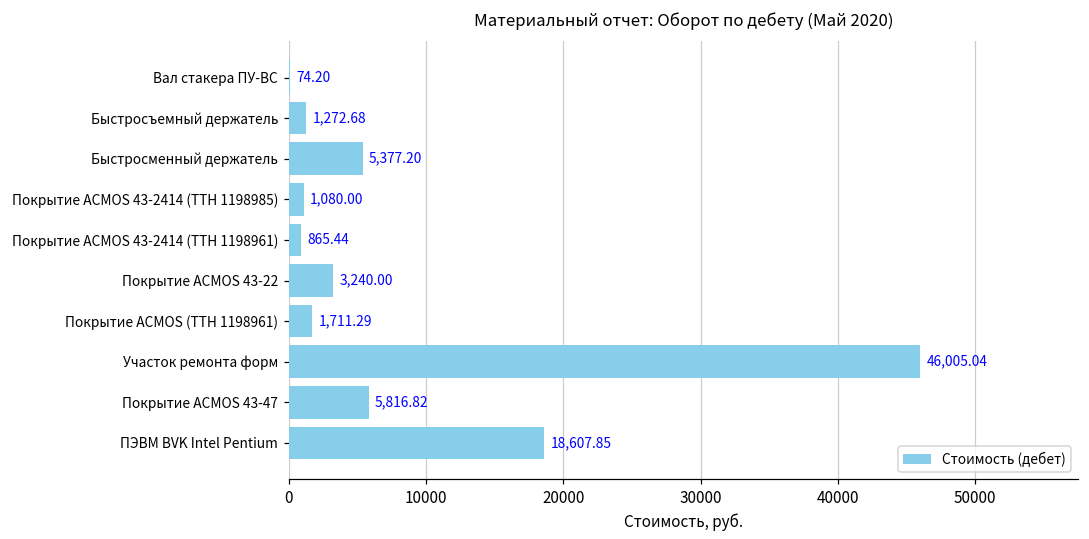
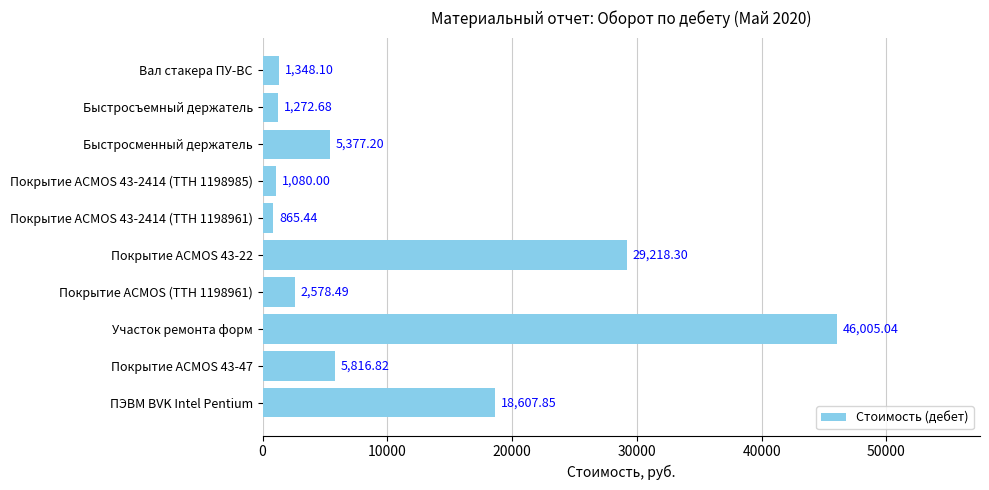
  {
-   "Вал стакера ПУ-ВС": "74.20",
+   "Вал стакера ПУ-ВС": "1,348.10",
    "Быстросъемный держатель": "1,272.68",
    "Быстросменный держатель": "5,377.20",
    "Покрытие ACMOS 43-2414 (ТТН 1198985)": "1,080.00",
    "Покрытие ACMOS 43-2414 (ТТН 1198961)": "865.44",
-   "Покрытие ACMOS 43-22": "3,240.00",
-   "Покрытие ACMOS (ТТН 1198961)": "1,711.29",
+   "Покрытие ACMOS 43-22": "29,218.30",
+   "Покрытие ACMOS (ТТН 1198961)": "2,578.49",
    "Участок ремонта форм": "46,005.04",
    "Покрытие ACMOS 43-47": "5,816.82",
    "ПЭВМ BVK Intel Pentium": "18,607.85"
  }
